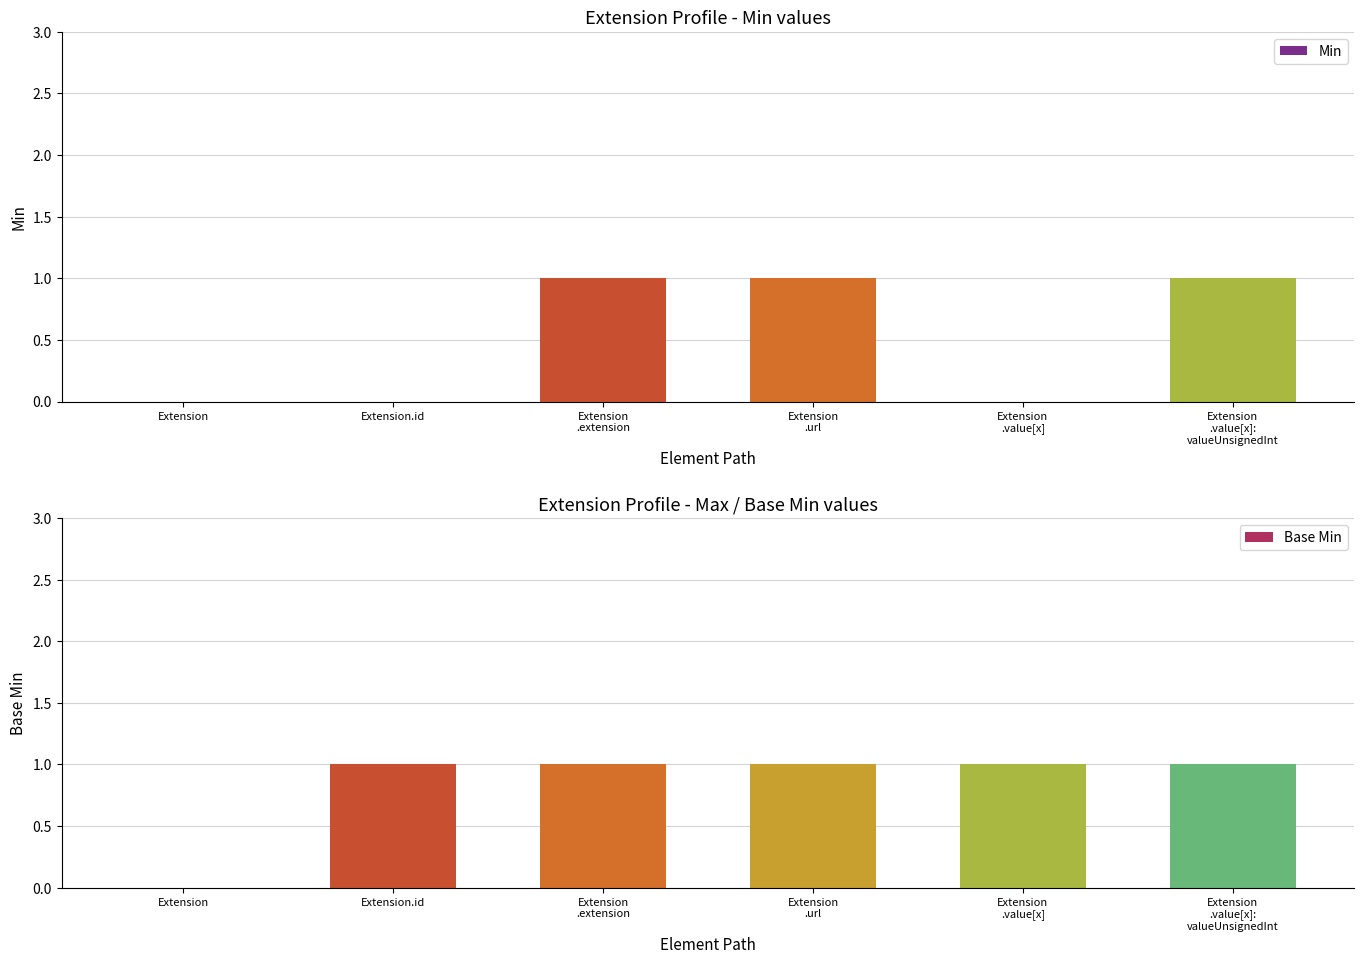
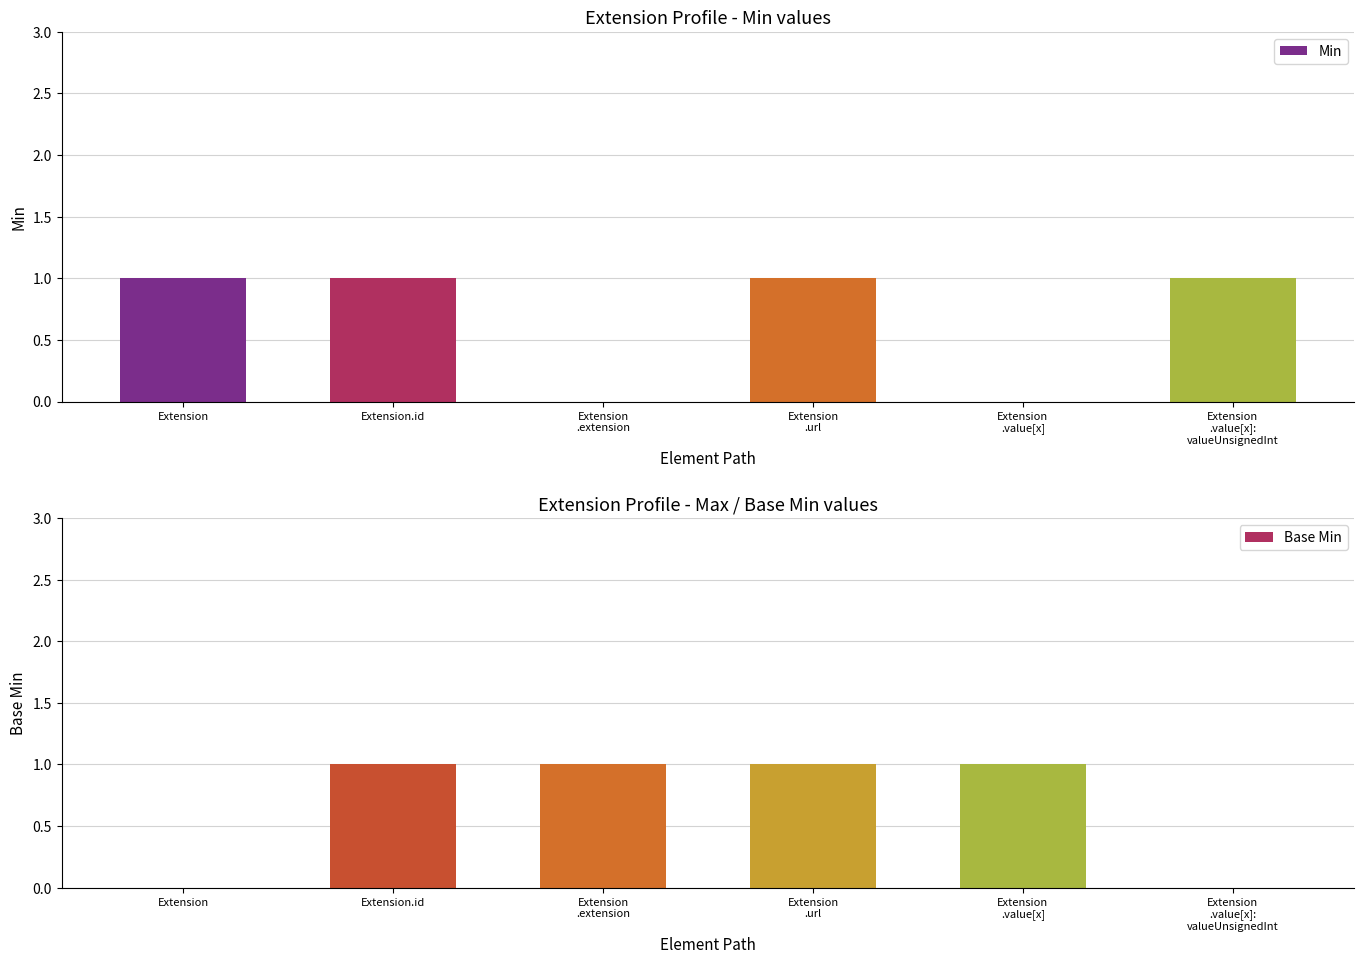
  {
    "Extension Profile - Min values": {
-     "Extension": 0,
-     "Extension.id": 0,
-     "Extension .extension": 1,
+     "Extension": 1,
+     "Extension.id": 1,
+     "Extension .extension": 0,
      "Extension .url": 1,
      "Extension .value[x]": 0,
      "Extension .value[x]: valueUnsignedInt": 1
    },
    "Extension Profile - Max / Base Min values": {
      "Extension": 0,
      "Extension.id": 1,
      "Extension .extension": 1,
      "Extension .url": 1,
      "Extension .value[x]": 1,
-     "Extension .value[x]: valueUnsignedInt": 1
+     "Extension .value[x]: valueUnsignedInt": 0
    }
  }
